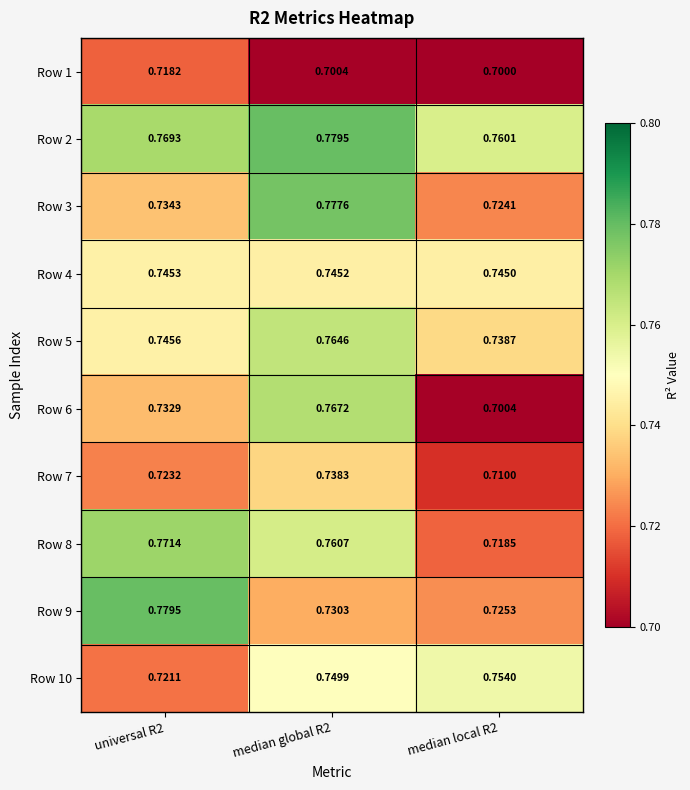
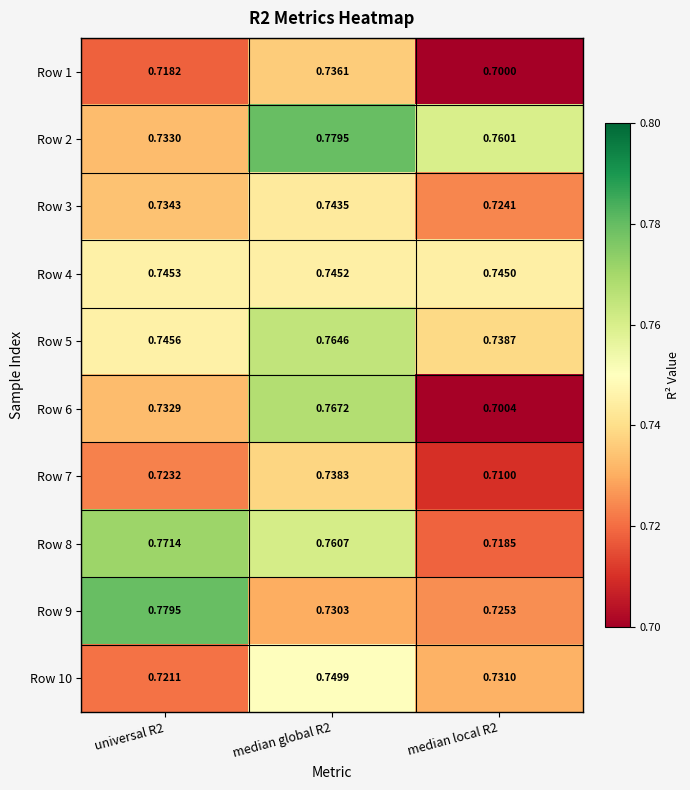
  {
    "Row 1": {
      "universal R2": 0.7182,
-     "median global R2": 0.7004,
+     "median global R2": 0.7361,
      "median local R2": 0.7000
    },
    "Row 2": {
-     "universal R2": 0.7693,
+     "universal R2": 0.7330,
      "median global R2": 0.7795,
      "median local R2": 0.7601
    },
    "Row 3": {
      "universal R2": 0.7343,
-     "median global R2": 0.7776,
+     "median global R2": 0.7435,
      "median local R2": 0.7241
    },
    "Row 4": {
      "universal R2": 0.7453,
      "median global R2": 0.7452,
      "median local R2": 0.7450
    },
    "Row 5": {
      "universal R2": 0.7456,
      "median global R2": 0.7646,
      "median local R2": 0.7387
    },
    "Row 6": {
      "universal R2": 0.7329,
      "median global R2": 0.7672,
      "median local R2": 0.7004
    },
    "Row 7": {
      "universal R2": 0.7232,
      "median global R2": 0.7383,
      "median local R2": 0.7100
    },
    "Row 8": {
      "universal R2": 0.7714,
      "median global R2": 0.7607,
      "median local R2": 0.7185
    },
    "Row 9": {
      "universal R2": 0.7795,
      "median global R2": 0.7303,
      "median local R2": 0.7253
    },
    "Row 10": {
      "universal R2": 0.7211,
      "median global R2": 0.7499,
-     "median local R2": 0.7540
+     "median local R2": 0.7310
    }
  }
